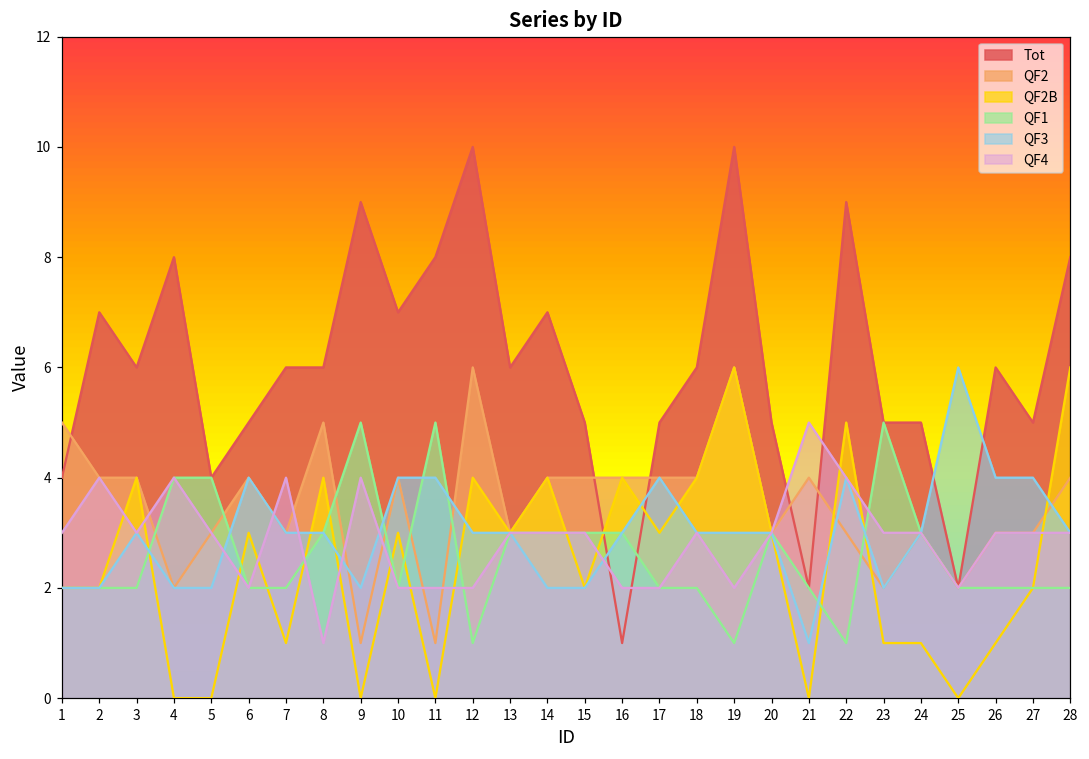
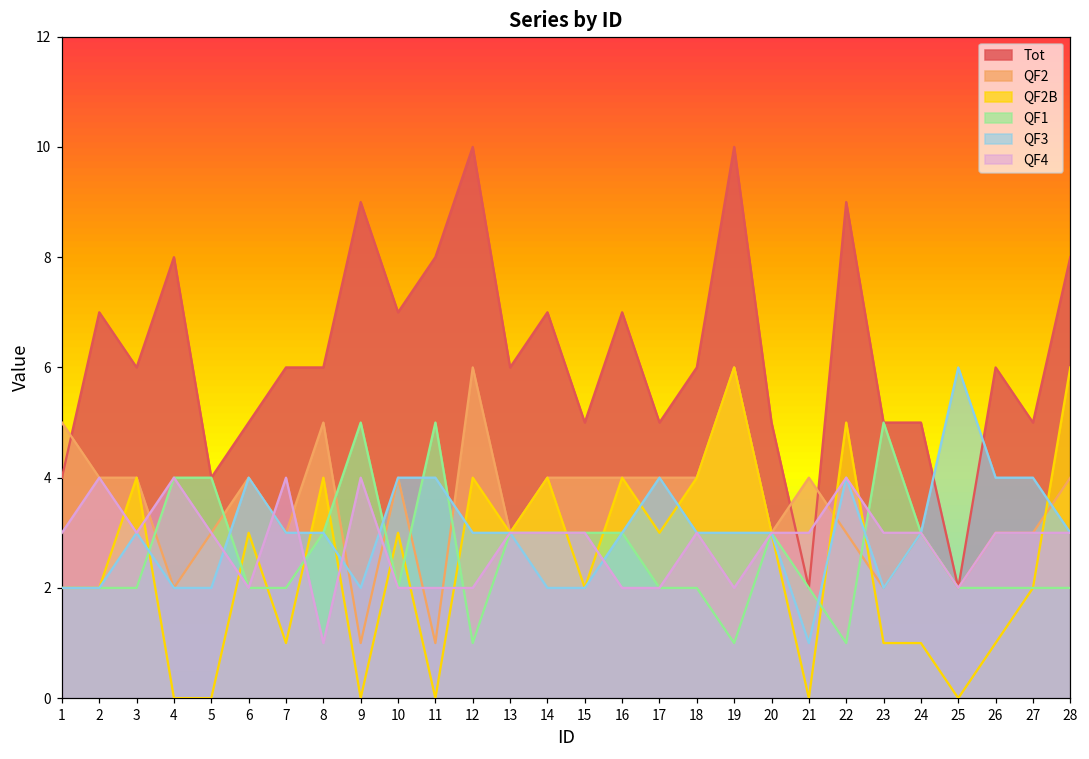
  {
    "Tot": {
      "1": 4,
      "2": 7,
      "3": 6,
      "4": 8,
      "6": 5,
      "7": 6,
      "8": 6,
      "9": 9,
      "10": 7,
      "11": 8,
      "12": 10,
      "13": 6,
      "14": 7,
      "15": 5,
-     "16": 1,
+     "16": 7,
      "17": 5,
      "18": 6,
      "19": 10,
      "20": 5,
      "22": 9,
      "24": 5,
      "26": 6,
      "27": 5,
      "28": 8
    },
    "QF2": {
      "1": 5,
      "8": 5,
      "9": 1,
      "11": 1,
      "12": 6,
      "15": 4,
      "21": 4,
      "22": 3,
      "28": 4
    },
    "QF2B": {
      "4": 0,
      "5": 0,
      "6": 3,
      "7": 1,
      "8": 4,
      "9": 0,
      "10": 3,
      "11": 0,
      "12": 4,
      "17": 3,
      "21": 0,
      "22": 5,
      "23": 1,
      "24": 1,
      "25": 0,
      "26": 1,
      "28": 6
    },
    "QF1": {
      "3": 2,
      "7": 2,
      "9": 5,
      "11": 5,
      "12": 1,
      "18": 2,
      "19": 1,
      "22": 1,
      "26": 2,
      "28": 2
    },
    "QF3": {
      "5": 2,
      "9": 2,
      "11": 4,
      "12": 3,
      "14": 2,
      "19": 3,
      "21": 1,
      "25": 6,
      "26": 4,
      "27": 4
    },
    "QF4": {
      "1": 3,
      "7": 4,
      "8": 1,
      "9": 4,
      "11": 2,
      "12": 2,
      "16": 2,
      "19": 2,
-     "21": 5,
+     "21": 3,
      "23": 3
    }
  }
